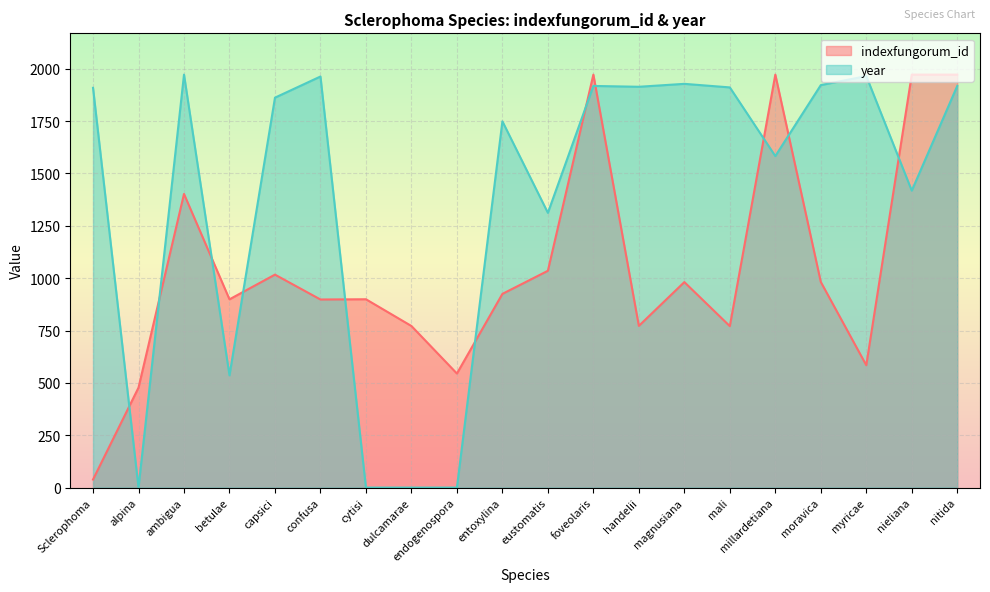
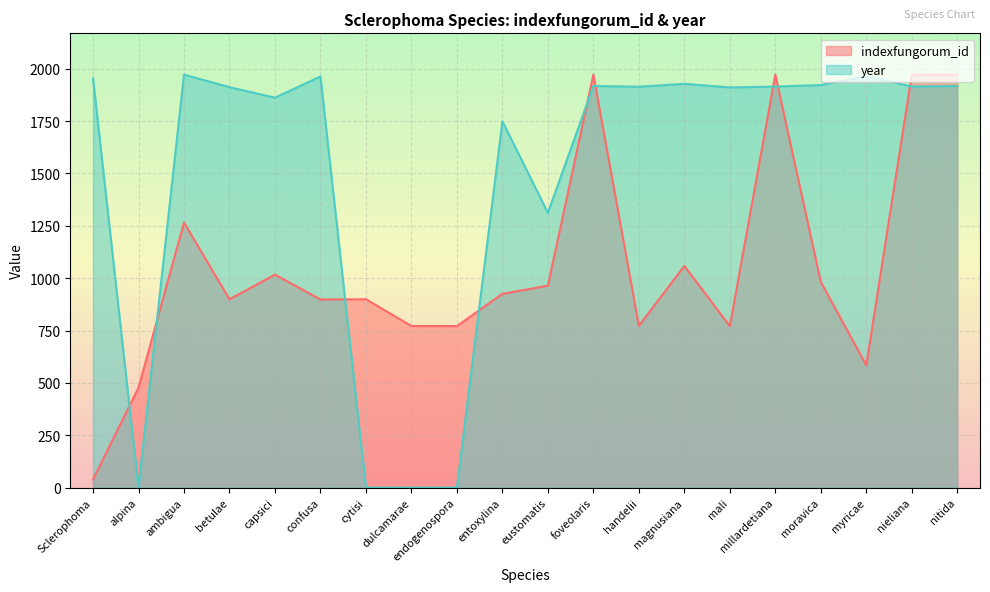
  {
    "indexfungorum_id": {
      "Sclerophoma": 40,
      "alpina": 480,
-     "ambigua": 1400,
+     "ambigua": 1270,
      "betulae": 900,
      "capsici": 1020,
      "confusa": 900,
      "cytisi": 900,
      "dulcamarae": 770,
-     "endogenospora": 540,
+     "endogenospora": 770,
      "entoxylina": 920,
-     "eustomatis": 1040,
+     "eustomatis": 960,
      "foveolaris": 1970,
      "handelii": 770,
-     "magnusiana": 980,
+     "magnusiana": 1060,
      "mali": 770,
      "millardetiana": 1970,
      "moravica": 980,
      "myricae": 580
    },
    "year": {
-     "Sclerophoma": 1910,
+     "Sclerophoma": 1950,
      "alpina": 0,
      "ambigua": 1970,
-     "betulae": 540,
+     "betulae": 1910,
      "capsici": 1860,
      "confusa": 1960,
      "cytisi": 0,
      "dulcamarae": 0,
      "endogenospora": 0,
      "entoxylina": 1750,
      "eustomatis": 1310,
      "foveolaris": 1920,
      "handelii": 1910,
      "magnusiana": 1930,
      "mali": 1910,
-     "millardetiana": 1580,
+     "millardetiana": 1920,
      "moravica": 1920,
-     "nieliana": 1420,
+     "nieliana": 1920,
      "nitida": 1920
    }
  }
